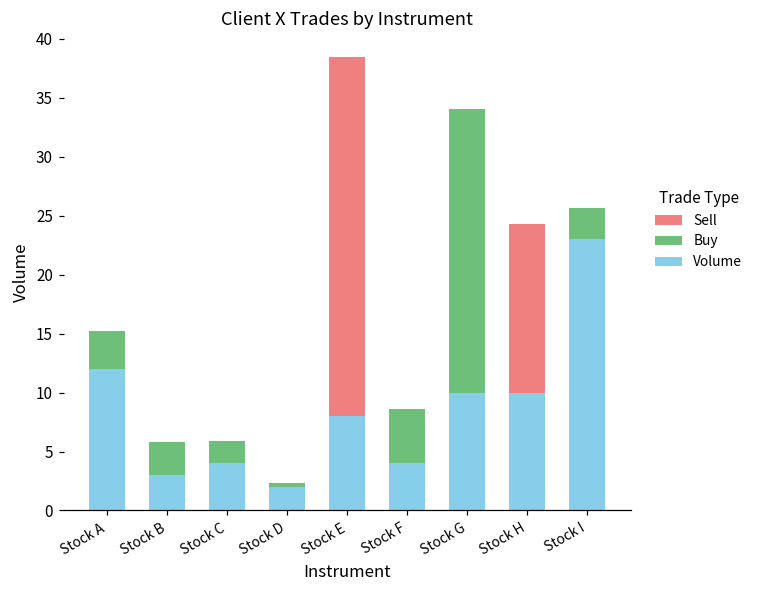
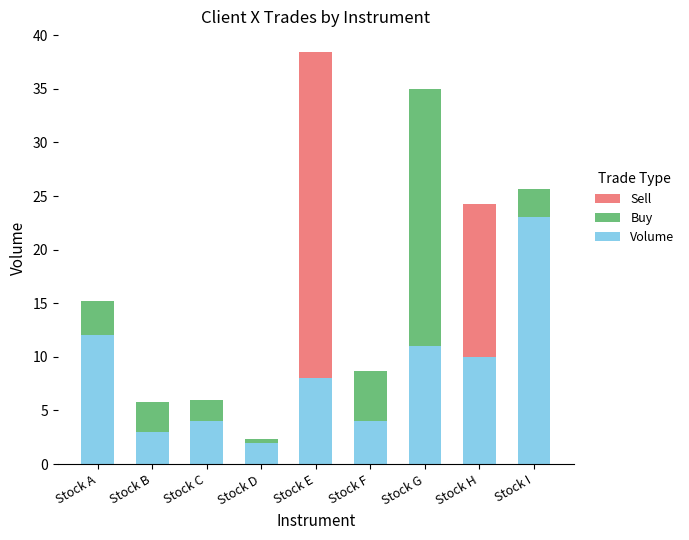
  {
    "Volume": {
      "Stock A": 12,
      "Stock B": 3,
      "Stock C": 4,
      "Stock D": 2,
      "Stock E": 8,
      "Stock F": 4,
-     "Stock G": 10,
+     "Stock G": 11,
      "Stock H": 10,
      "Stock I": 23
    }
  }
